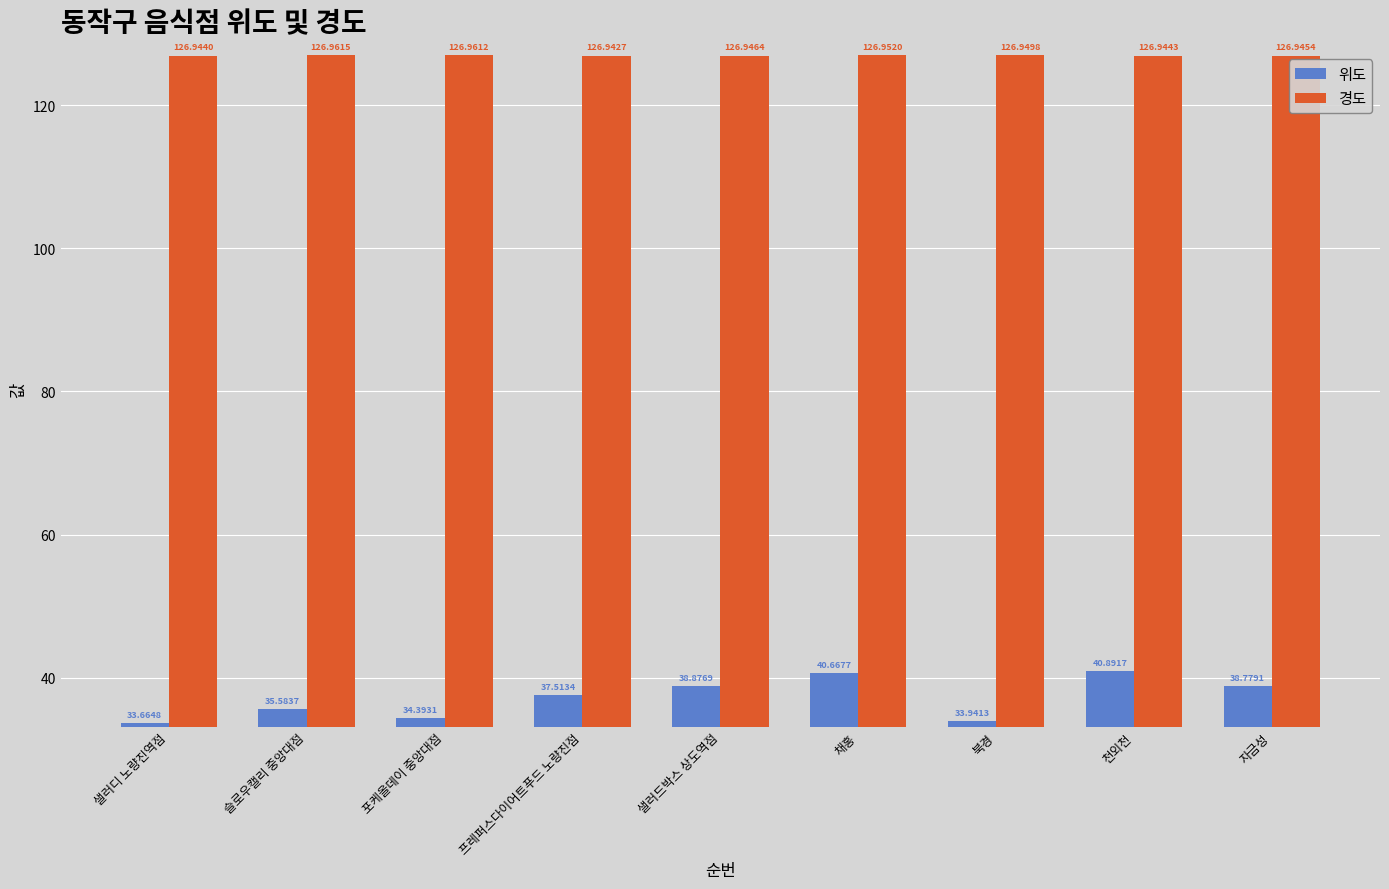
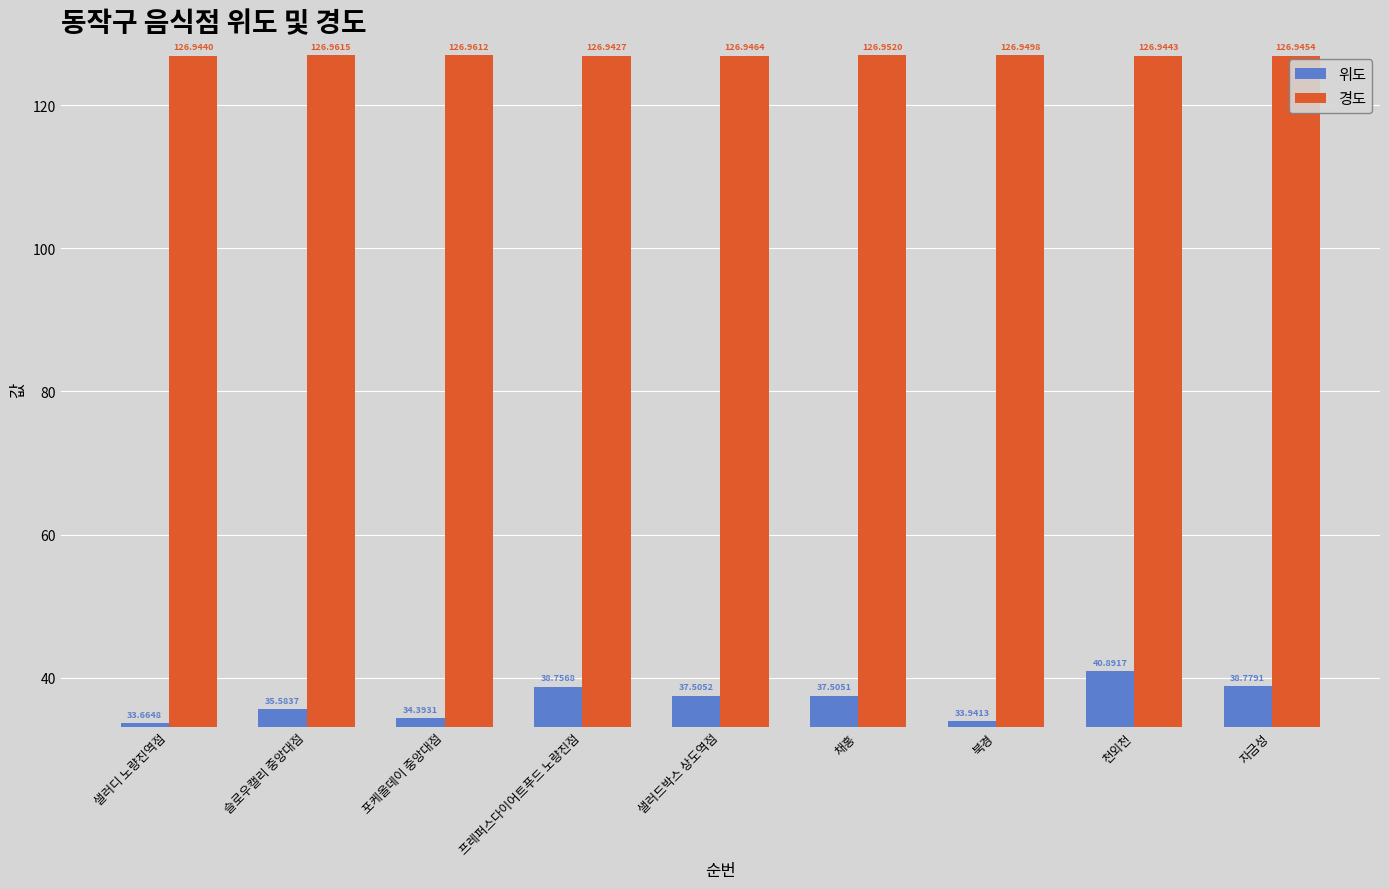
  {
    "위도": {
      "샐러디 노량진역점": 33.6648,
      "슬로우캘리 중앙대점": 35.5837,
      "포케올데이 중앙대점": 34.3931,
-     "프레퍼스다이어트푸드 노량진점": 37.5134,
-     "샐러드박스 상도역점": 38.8769,
-     "채홍": 40.6677,
+     "프레퍼스다이어트푸드 노량진점": 38.7568,
+     "샐러드박스 상도역점": 37.5052,
+     "채홍": 37.5051,
      "북경": 33.9413,
      "천외천": 40.8917,
      "자금성": 38.7791
    },
    "경도": {
      "샐러디 노량진역점": 126.9440,
      "슬로우캘리 중앙대점": 126.9615,
      "포케올데이 중앙대점": 126.9612,
      "프레퍼스다이어트푸드 노량진점": 126.9427,
      "샐러드박스 상도역점": 126.9464,
      "채홍": 126.9520,
      "북경": 126.9498,
      "천외천": 126.9443,
      "자금성": 126.9454
    }
  }
